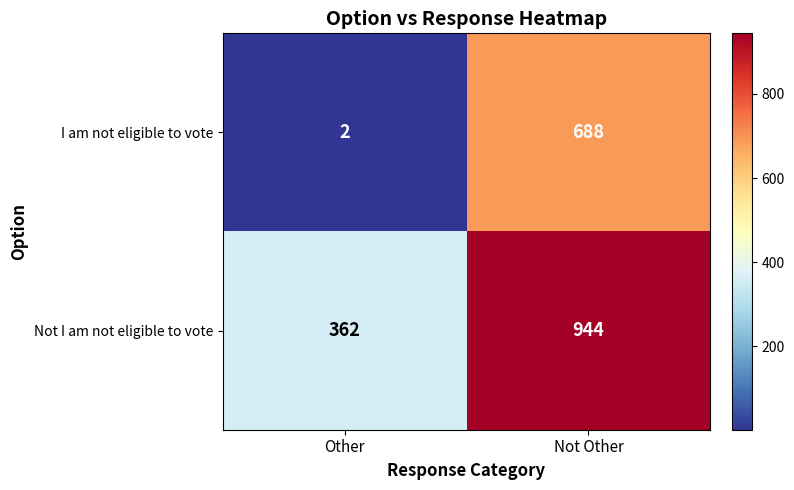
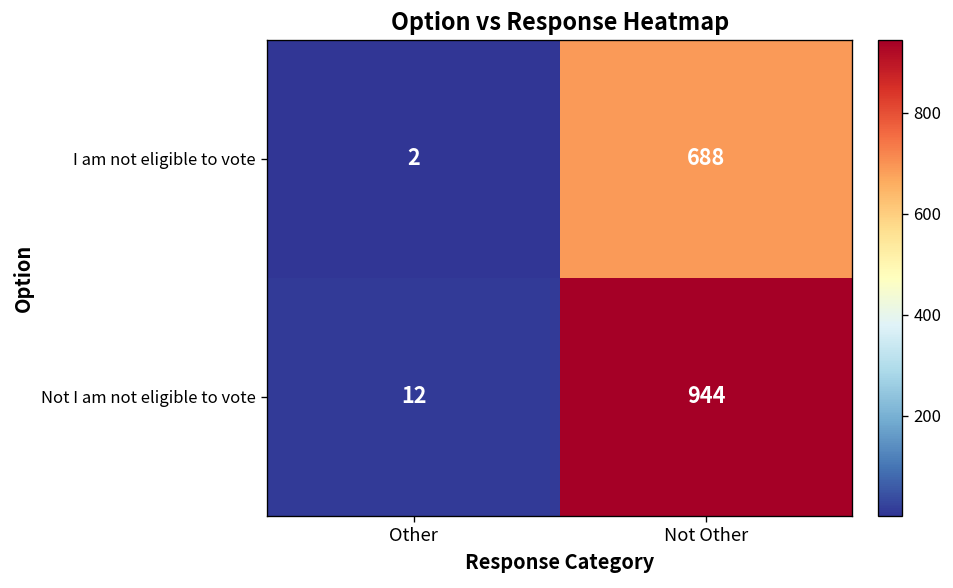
  {
    "I am not eligible to vote": {
      "Other": 2,
      "Not Other": 688
    },
    "Not I am not eligible to vote": {
-     "Other": 362,
+     "Other": 12,
      "Not Other": 944
    }
  }
